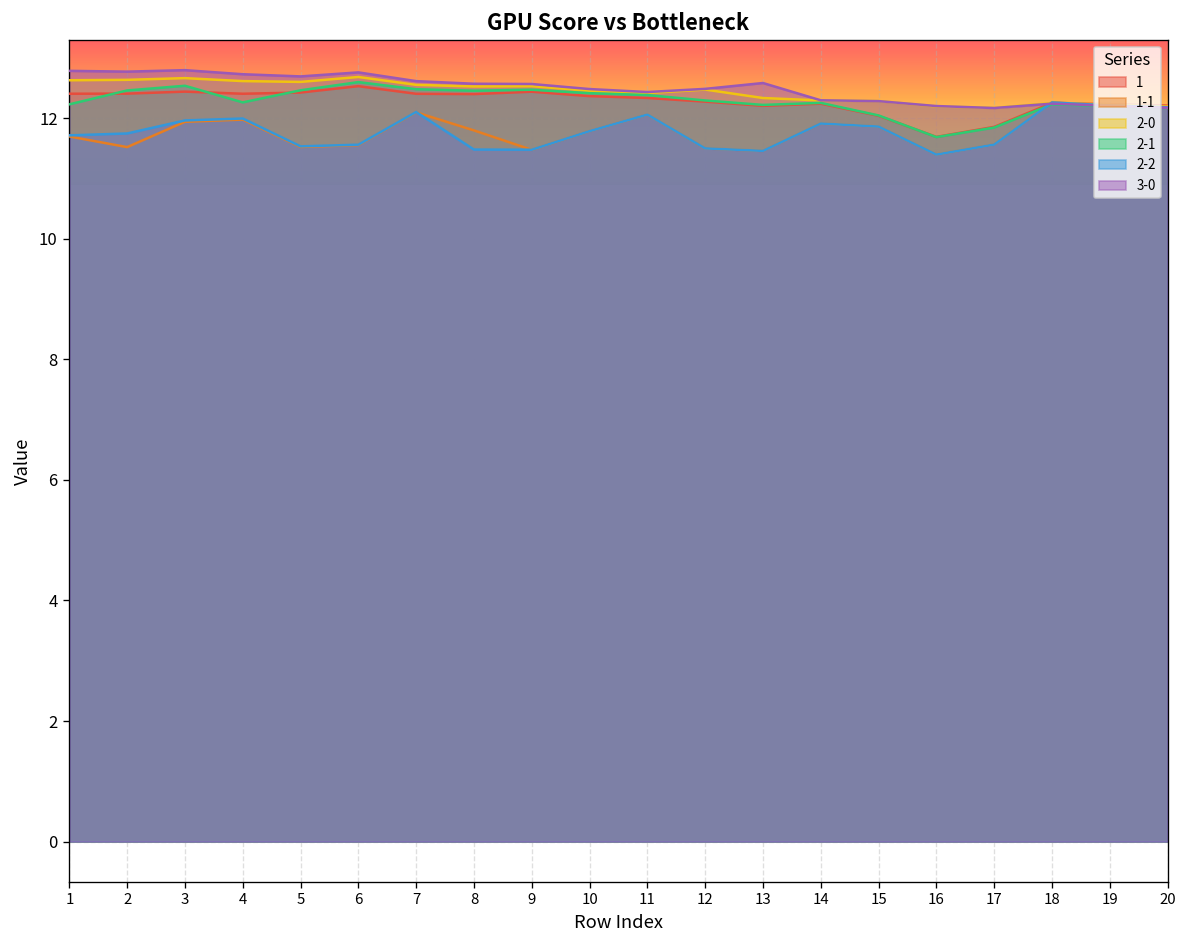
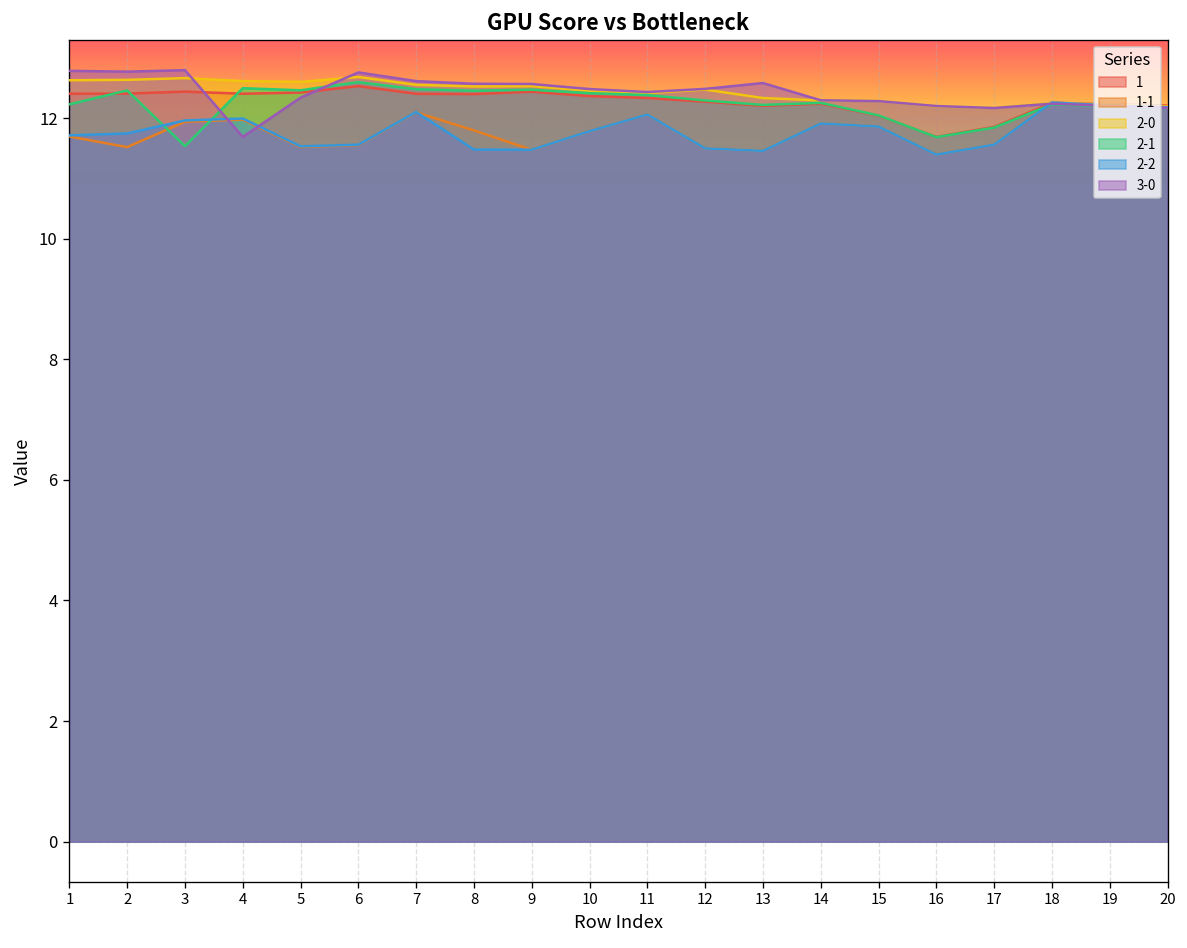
  {
    "2-1": {
      "1": 12.2,
      "2": 12.5,
-     "3": 12.5,
-     "4": 12.3,
+     "3": 11.5,
+     "4": 12.5,
      "6": 12.6,
      "7": 12.5,
      "8": 12.5
    },
    "2-2": {
      "2": 11.7,
      "8": 11.5
    },
    "3-0": {
      "1": 12.8,
      "2": 12.8,
      "3": 12.8,
-     "4": 12.7,
-     "5": 12.7,
+     "4": 11.7,
+     "5": 12.3,
      "6": 12.8,
      "7": 12.6,
      "13": 12.6
    }
  }
